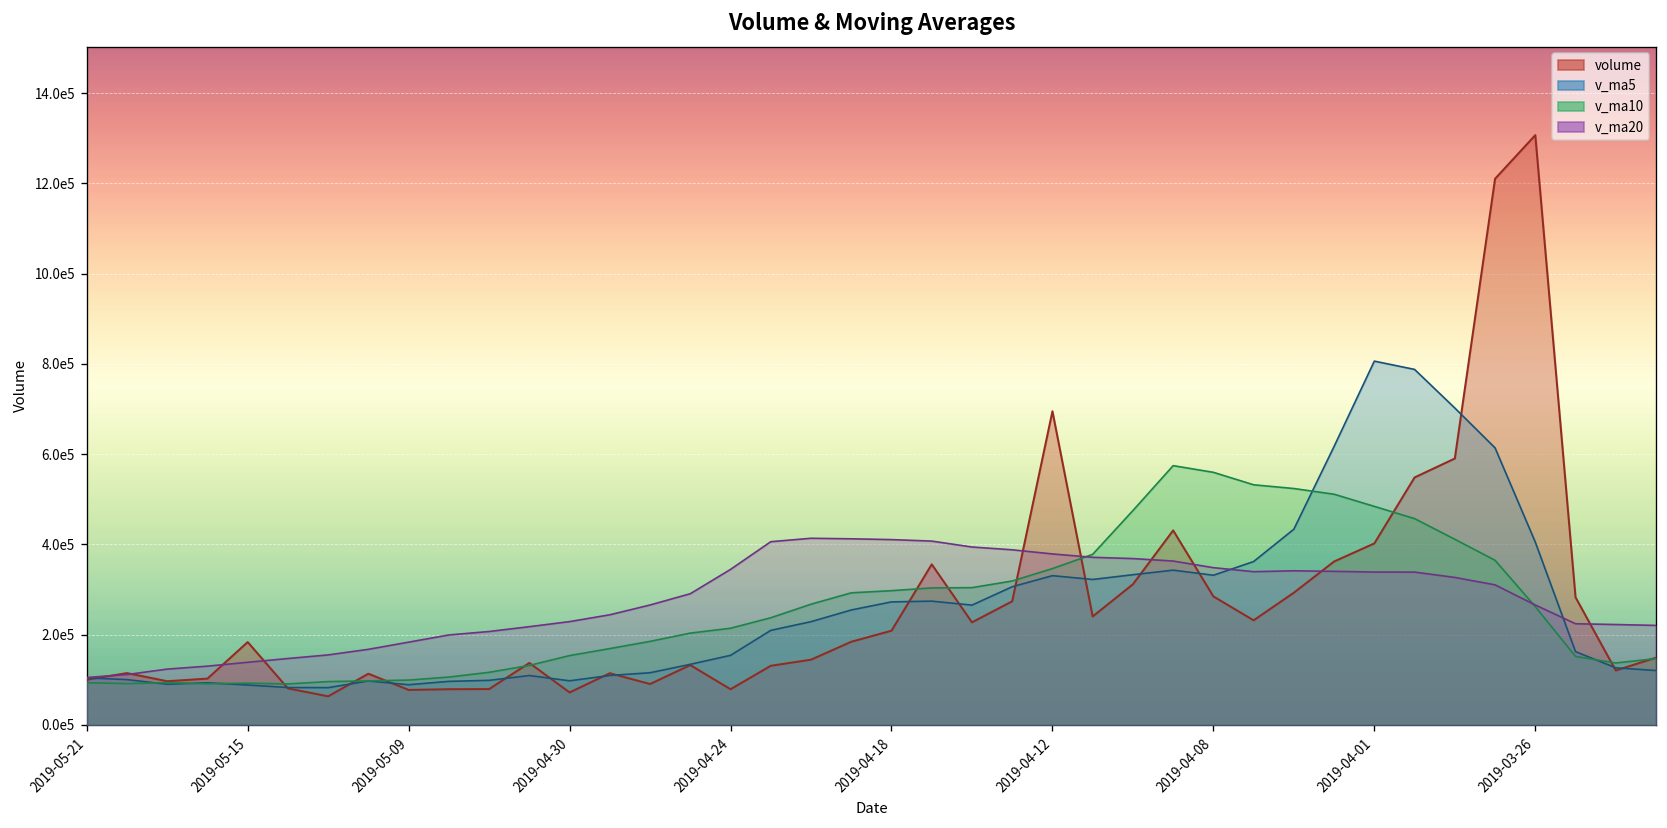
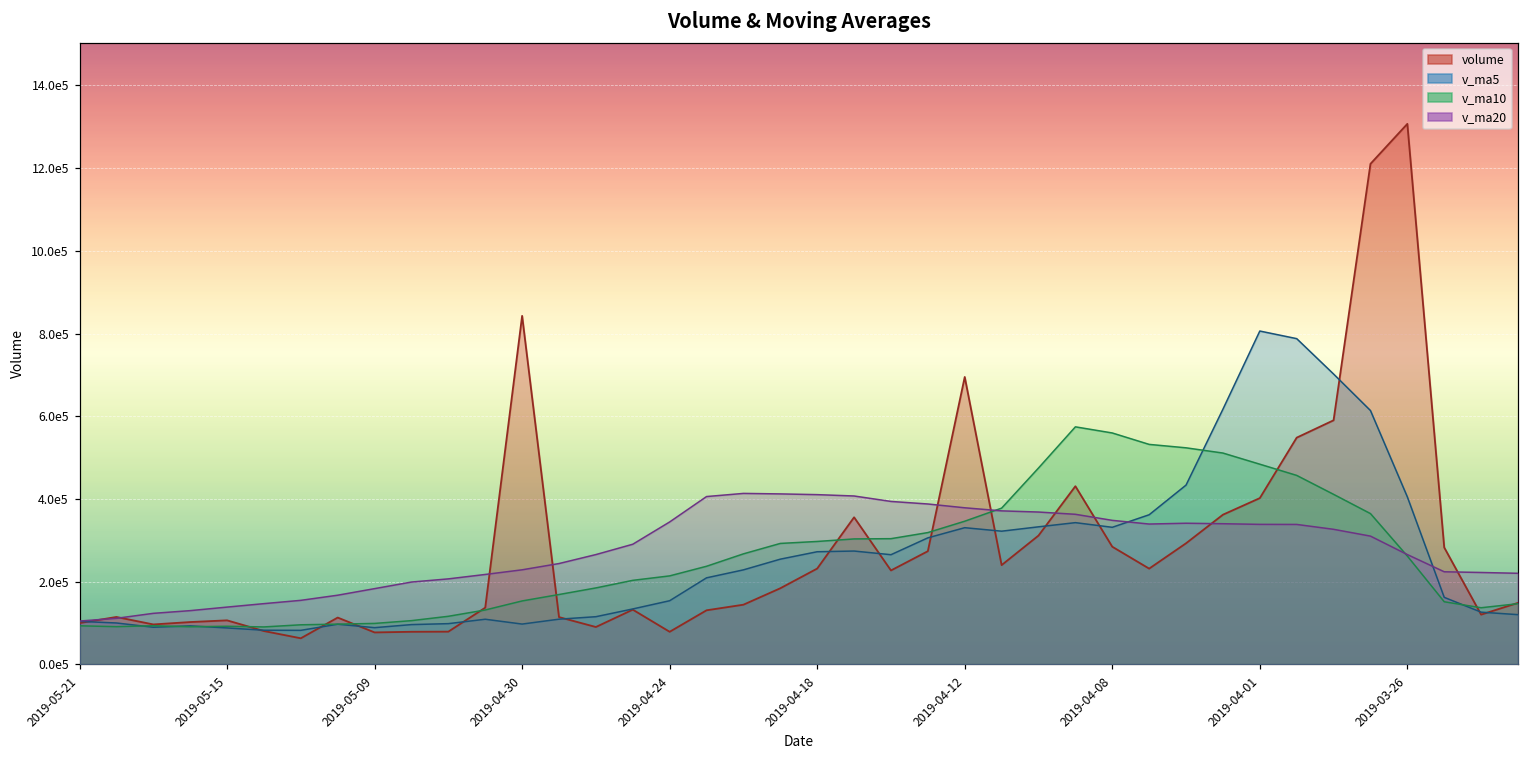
  {
    "volume": {
-     "2019-05-15": 180000,
+     "2019-05-15": 110000,
      "2019-05-09": 80000,
-     "2019-04-30": 70000,
+     "2019-04-30": 840000,
      "2019-04-24": 80000,
-     "2019-04-18": 210000,
+     "2019-04-18": 230000,
      "2019-04-12": 700000,
      "2019-04-08": 280000,
      "2019-04-01": 400000,
      "2019-03-26": 1310000
    }
  }
